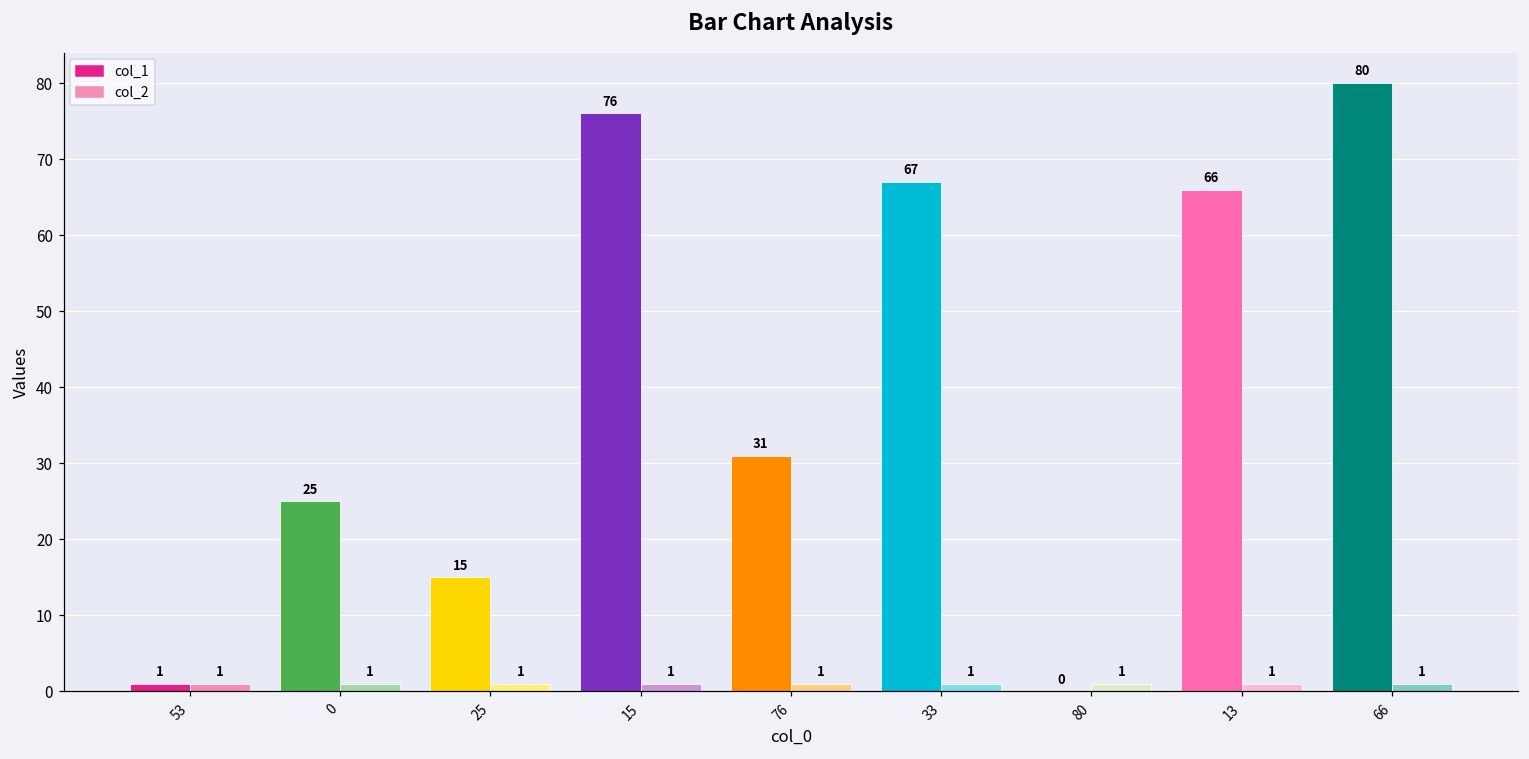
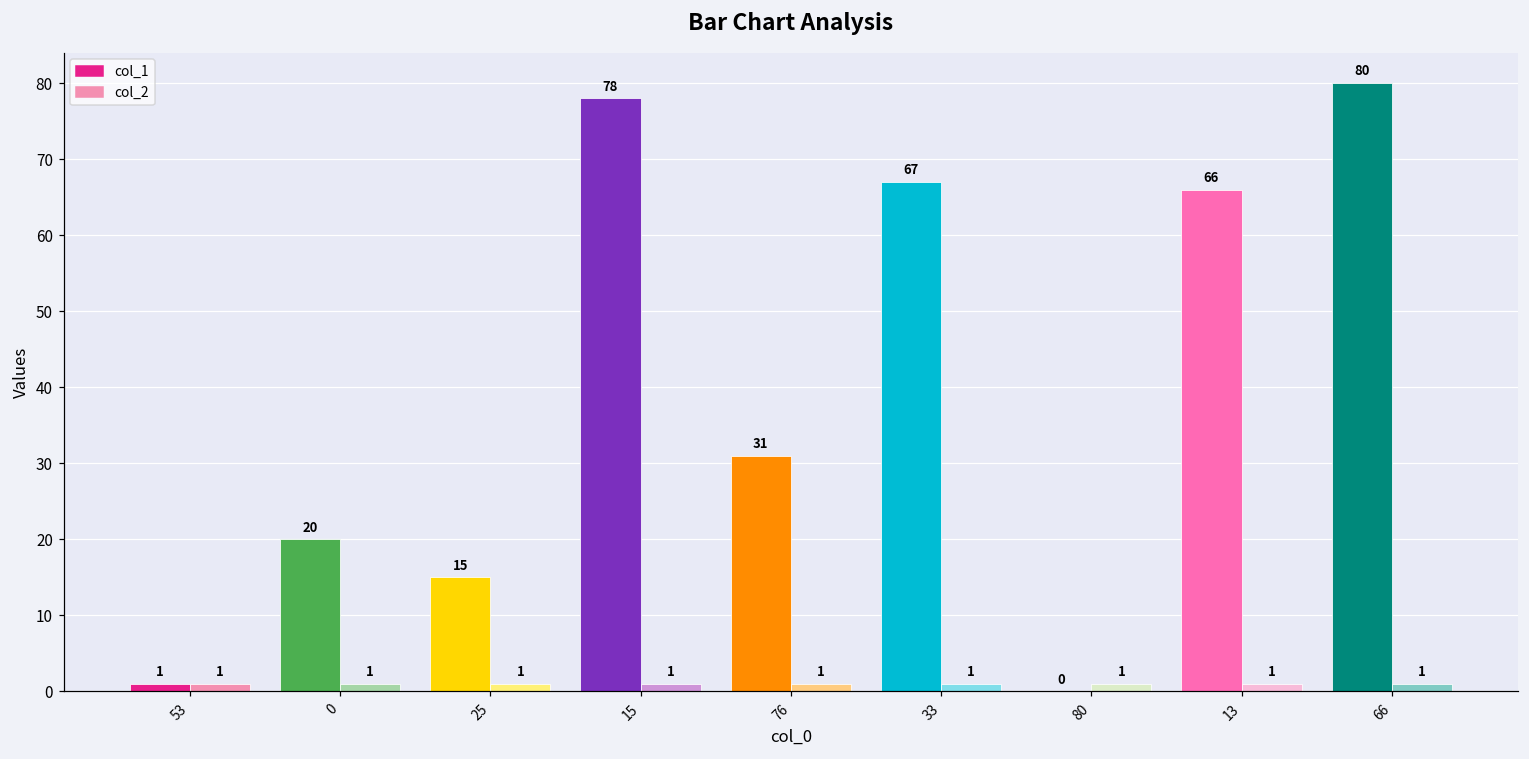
  {
    "col_1": {
      "53": 1,
-     "0": 25,
+     "0": 20,
      "25": 15,
-     "15": 76,
+     "15": 78,
      "76": 31,
      "33": 67,
      "80": 0,
      "13": 66,
      "66": 80
    },
    "col_2": {
      "53": 1,
      "0": 1,
      "25": 1,
      "15": 1,
      "76": 1,
      "33": 1,
      "80": 1,
      "13": 1,
      "66": 1
    }
  }
